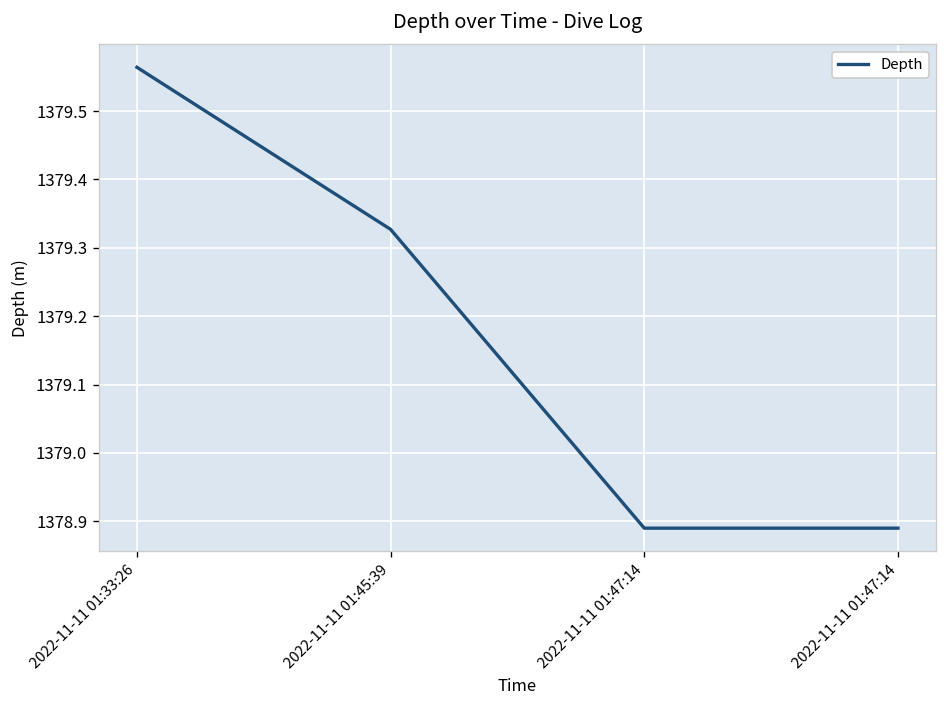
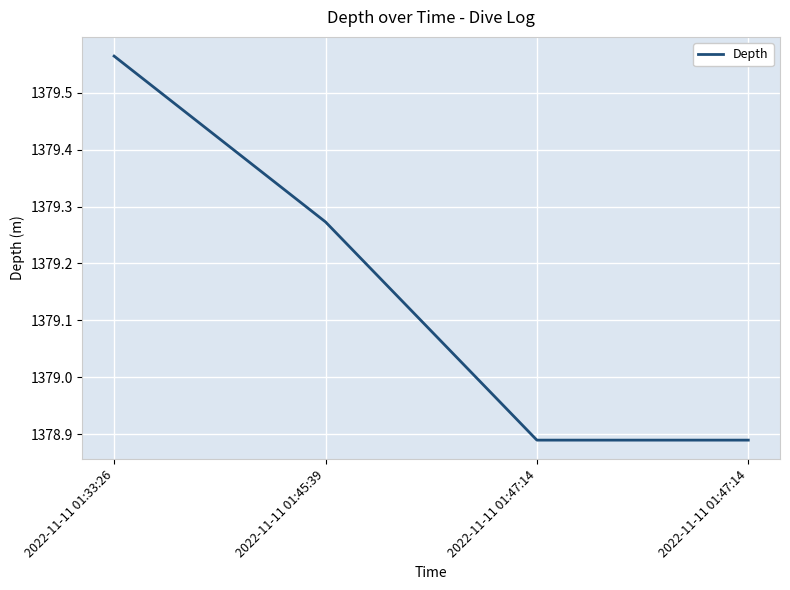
  {
    "2022-11-11 01:33:26": 1379.56,
-   "2022-11-11 01:45:39": 1379.33
+   "2022-11-11 01:45:39": 1379.27
  }
